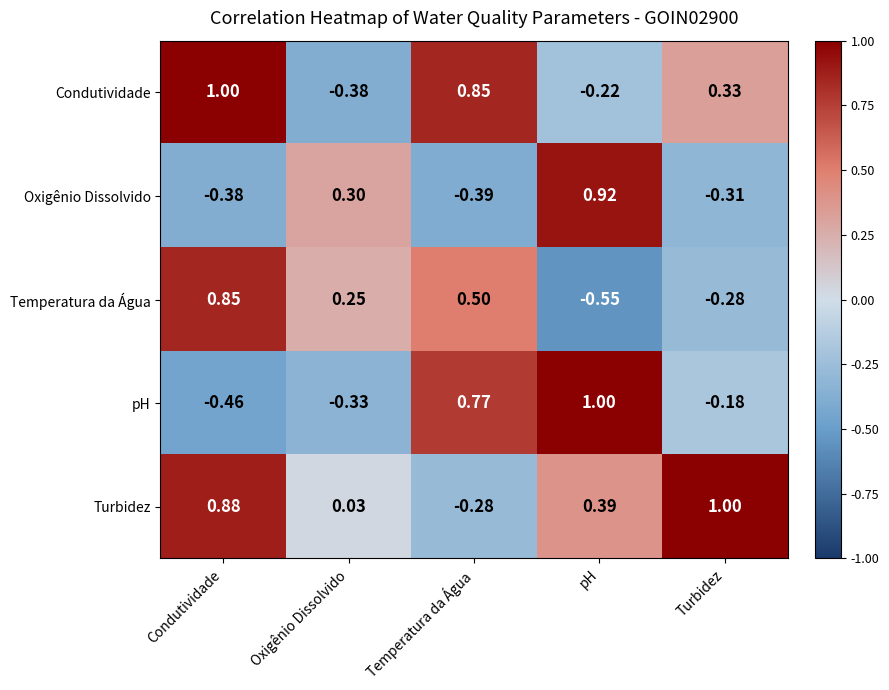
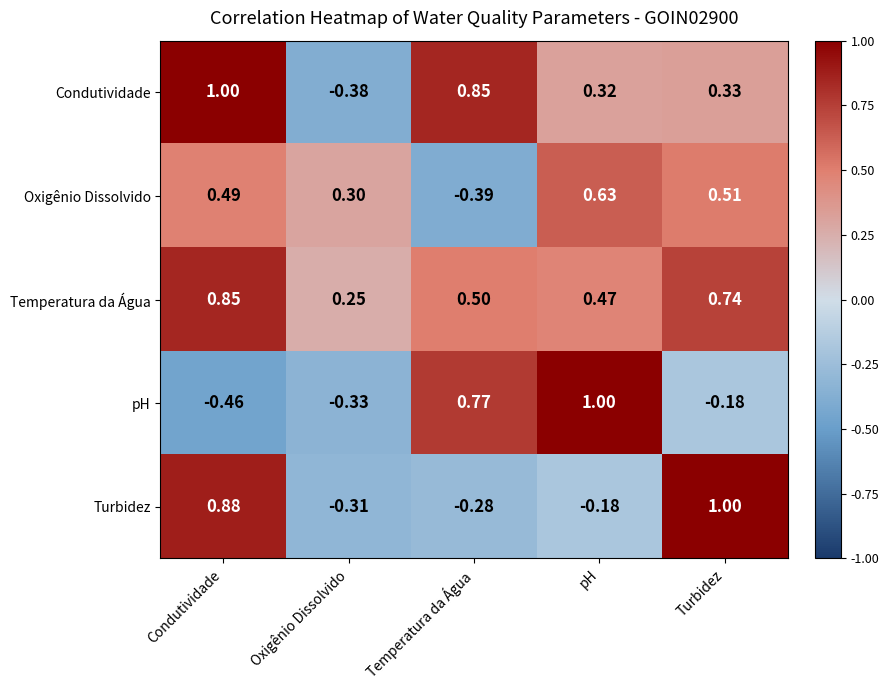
  {
    "Condutividade": {
      "Condutividade": 1.00,
      "Oxigênio Dissolvido": -0.38,
      "Temperatura da Água": 0.85,
-     "pH": -0.22,
+     "pH": 0.32,
      "Turbidez": 0.33
    },
    "Oxigênio Dissolvido": {
-     "Condutividade": -0.38,
+     "Condutividade": 0.49,
      "Oxigênio Dissolvido": 0.30,
      "Temperatura da Água": -0.39,
-     "pH": 0.92,
-     "Turbidez": -0.31
+     "pH": 0.63,
+     "Turbidez": 0.51
    },
    "Temperatura da Água": {
      "Condutividade": 0.85,
      "Oxigênio Dissolvido": 0.25,
      "Temperatura da Água": 0.50,
-     "pH": -0.55,
-     "Turbidez": -0.28
+     "pH": 0.47,
+     "Turbidez": 0.74
    },
    "pH": {
      "Condutividade": -0.46,
      "Oxigênio Dissolvido": -0.33,
      "Temperatura da Água": 0.77,
      "pH": 1.00,
      "Turbidez": -0.18
    },
    "Turbidez": {
      "Condutividade": 0.88,
-     "Oxigênio Dissolvido": 0.03,
+     "Oxigênio Dissolvido": -0.31,
      "Temperatura da Água": -0.28,
-     "pH": 0.39,
+     "pH": -0.18,
      "Turbidez": 1.00
    }
  }
